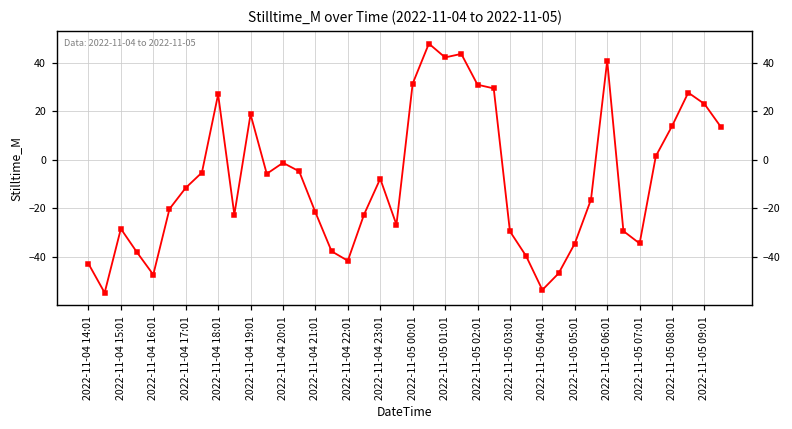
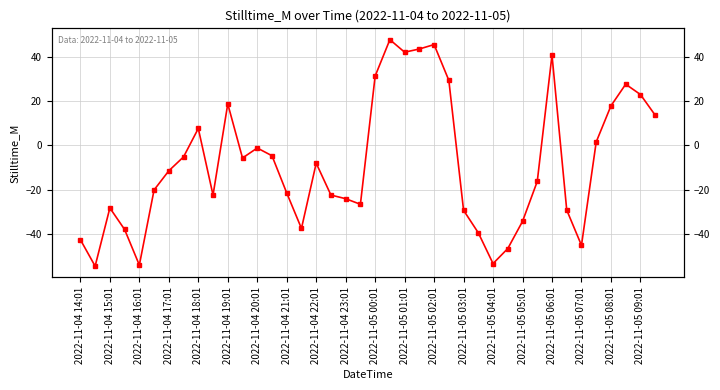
  {
    "2022-11-04 14:01": -43,
    "2022-11-04 15:01": -28,
-   "2022-11-04 16:01": -47,
+   "2022-11-04 16:01": -54,
    "2022-11-04 17:01": -12,
-   "2022-11-04 18:01": 27,
+   "2022-11-04 18:01": 8,
    "2022-11-04 19:01": 19,
    "2022-11-04 20:01": -1,
    "2022-11-04 21:01": -22,
-   "2022-11-04 22:01": -41,
-   "2022-11-04 23:01": -8,
+   "2022-11-04 22:01": -8,
+   "2022-11-04 23:01": -24,
    "2022-11-05 00:01": 31,
    "2022-11-05 01:01": 42,
-   "2022-11-05 02:01": 31,
+   "2022-11-05 02:01": 46,
    "2022-11-05 03:01": -29,
    "2022-11-05 04:01": -53,
    "2022-11-05 05:01": -34,
    "2022-11-05 06:01": 41,
-   "2022-11-05 07:01": -34,
-   "2022-11-05 08:01": 14,
+   "2022-11-05 07:01": -45,
+   "2022-11-05 08:01": 18,
    "2022-11-05 09:01": 23
  }
